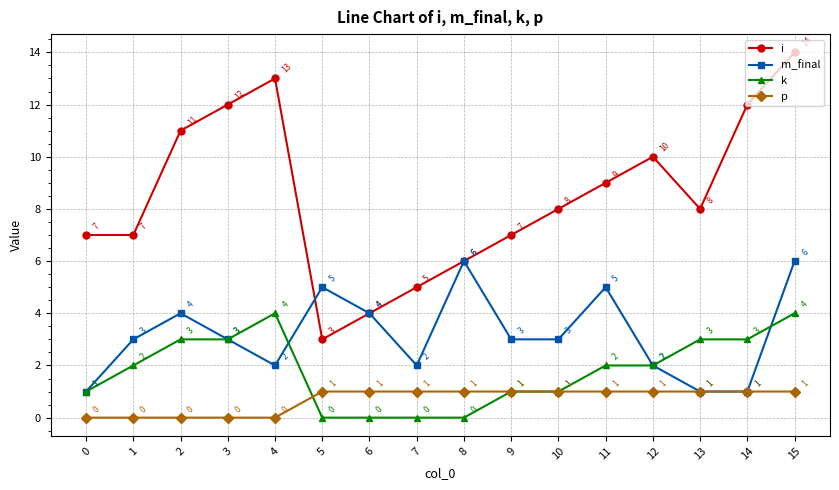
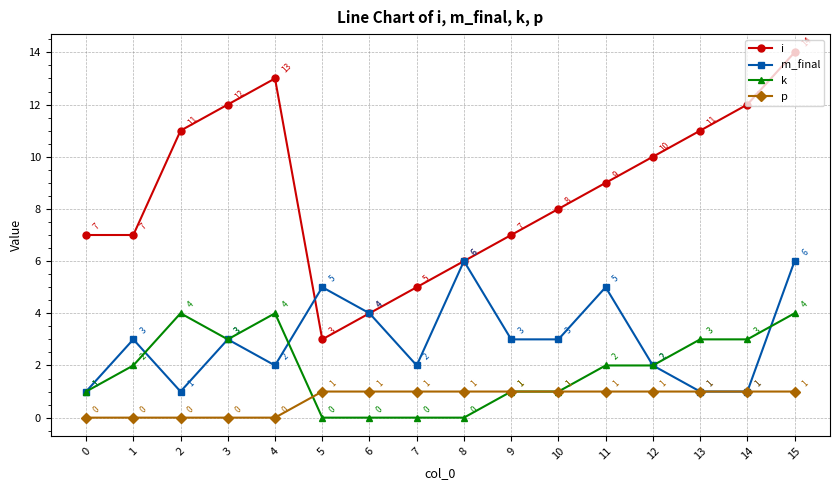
  {
    "i": {
      "0": 7,
      "1": 7,
      "2": 11,
      "3": 12,
      "4": 13,
      "5": 3,
      "7": 5,
      "9": 7,
      "10": 8,
      "11": 9,
      "12": 10,
-     "13": 8
+     "13": 11
    },
    "m_final": {
      "1": 3,
-     "2": 4,
+     "2": 1,
      "4": 2,
      "5": 5,
      "7": 2,
      "9": 3,
      "10": 3,
      "11": 5,
      "15": 6
    },
    "k": {
      "1": 2,
-     "2": 3,
+     "2": 4,
      "4": 4,
      "5": 0,
      "6": 0,
      "7": 0,
      "8": 0,
      "11": 2,
      "13": 3,
      "14": 3,
      "15": 4
    },
    "p": {
      "0": 0,
      "1": 0,
      "2": 0,
      "3": 0,
      "4": 0,
      "5": 1,
      "6": 1,
      "7": 1,
      "8": 1,
      "11": 1,
      "12": 1,
      "15": 1
    }
  }
